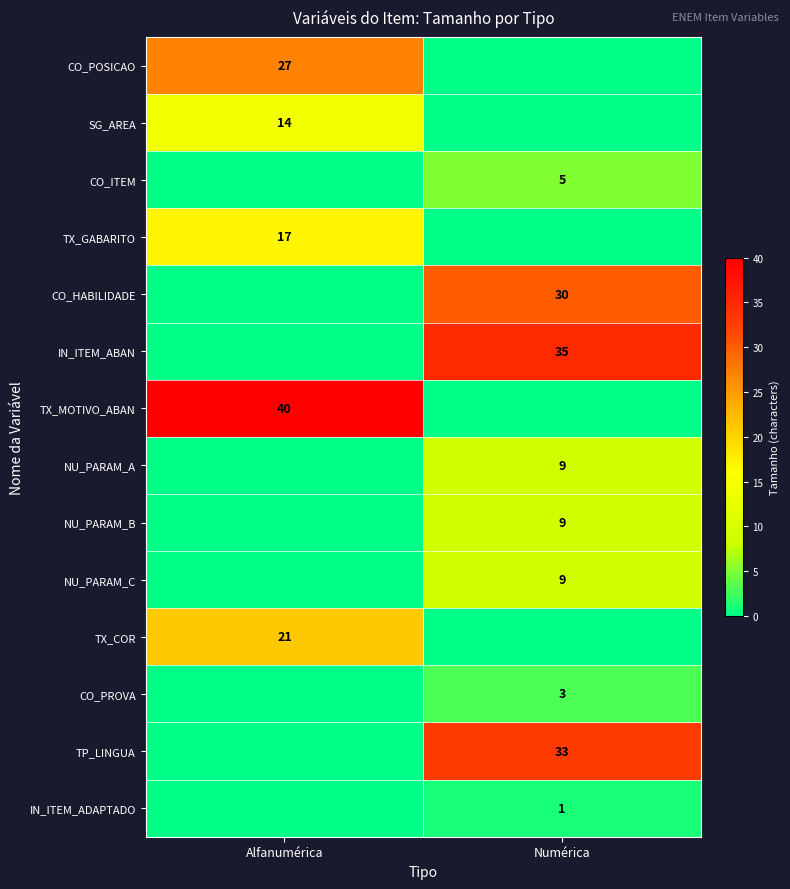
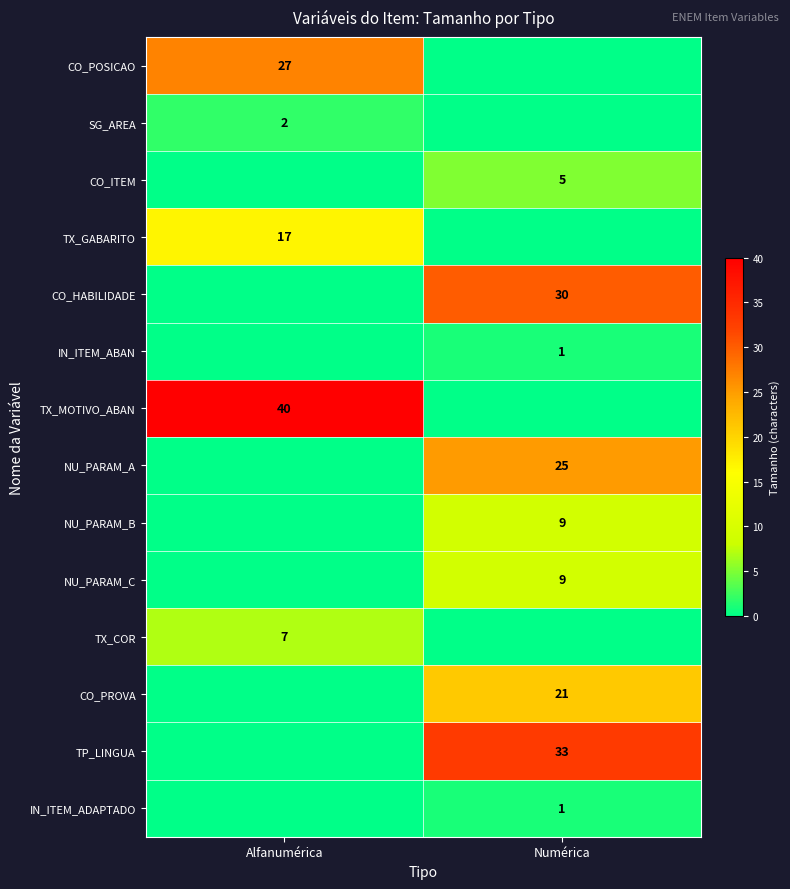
  {
    "CO_POSICAO": {
      "Alfanumérica": 27
    },
    "SG_AREA": {
-     "Alfanumérica": 14
+     "Alfanumérica": 2
    },
    "CO_ITEM": {
      "Numérica": 5
    },
    "TX_GABARITO": {
      "Alfanumérica": 17
    },
    "CO_HABILIDADE": {
      "Numérica": 30
    },
    "IN_ITEM_ABAN": {
-     "Numérica": 35
+     "Numérica": 1
    },
    "TX_MOTIVO_ABAN": {
      "Alfanumérica": 40
    },
    "NU_PARAM_A": {
-     "Numérica": 9
+     "Numérica": 25
    },
    "NU_PARAM_B": {
      "Numérica": 9
    },
    "NU_PARAM_C": {
      "Numérica": 9
    },
    "TX_COR": {
-     "Alfanumérica": 21
+     "Alfanumérica": 7
    },
    "CO_PROVA": {
-     "Numérica": 3
+     "Numérica": 21
    },
    "TP_LINGUA": {
      "Numérica": 33
    },
    "IN_ITEM_ADAPTADO": {
      "Numérica": 1
    }
  }
